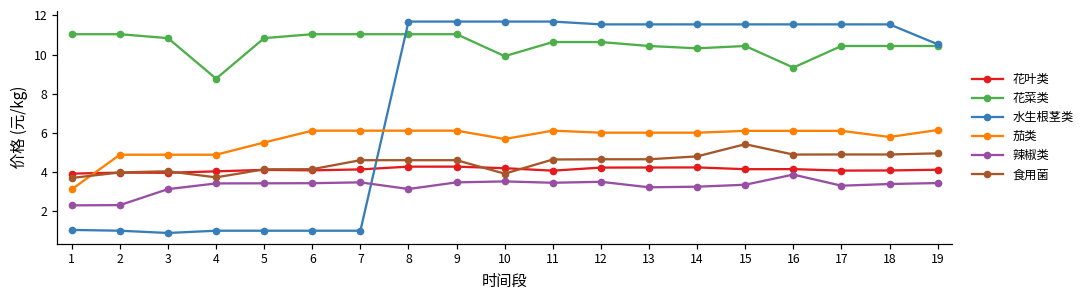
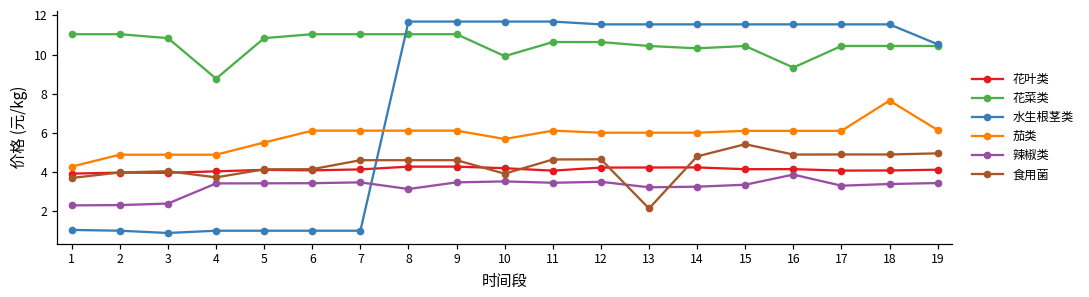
  {
    "花叶类": {
      "1": 3.9,
      "4": 4.0,
      "7": 4.1,
      "8": 4.3,
      "9": 4.3,
      "10": 4.2,
      "11": 4.1,
      "12": 4.2,
      "13": 4.2,
      "14": 4.2,
      "15": 4.1,
      "16": 4.1,
      "17": 4.1,
      "18": 4.1,
      "19": 4.1
    },
    "花菜类": {
      "1": 11.0,
      "2": 11.0,
      "3": 10.8,
      "4": 8.8,
      "5": 10.8,
      "6": 11.0,
      "7": 11.0,
      "8": 11.0,
      "9": 11.0,
      "10": 9.9,
      "11": 10.6,
      "12": 10.6,
      "13": 10.4,
      "14": 10.3,
      "15": 10.4,
      "16": 9.3,
      "17": 10.4,
      "18": 10.4
    },
    "水生根茎类": {
      "1": 1.0,
      "2": 1.0,
      "3": 0.9,
      "4": 1.0,
      "5": 1.0,
      "6": 1.0,
      "7": 1.0,
      "8": 11.7,
      "9": 11.7,
      "10": 11.7,
      "11": 11.7,
      "12": 11.5,
      "13": 11.5,
      "14": 11.5,
      "15": 11.5,
      "16": 11.5,
      "17": 11.5,
      "18": 11.5
    },
    "茄类": {
-     "1": 3.1,
+     "1": 4.3,
      "2": 4.9,
      "3": 4.9,
      "4": 4.9,
      "5": 5.5,
      "6": 6.1,
      "7": 6.1,
      "8": 6.1,
      "9": 6.1,
      "10": 5.7,
      "11": 6.1,
      "12": 6.0,
      "13": 6.0,
      "14": 6.0,
      "15": 6.1,
      "16": 6.1,
      "17": 6.1,
-     "18": 5.8,
+     "18": 7.6,
      "19": 6.1
    },
    "辣椒类": {
      "1": 2.3,
      "2": 2.3,
-     "3": 3.1,
+     "3": 2.4,
      "4": 3.4,
      "5": 3.4,
      "6": 3.4,
      "7": 3.5,
      "8": 3.1,
      "9": 3.5,
      "10": 3.5,
      "11": 3.4,
      "12": 3.5,
      "13": 3.2,
      "14": 3.2,
      "15": 3.3,
      "16": 3.9,
      "17": 3.3,
      "18": 3.4,
      "19": 3.4
    },
    "食用菌": {
      "1": 3.7,
      "4": 3.7,
      "7": 4.6,
      "8": 4.6,
      "9": 4.6,
      "10": 3.9,
      "11": 4.6,
      "12": 4.6,
-     "13": 4.6,
+     "13": 2.1,
      "14": 4.8,
      "15": 5.4,
      "16": 4.9,
      "17": 4.9,
      "18": 4.9,
      "19": 4.9
    }
  }
